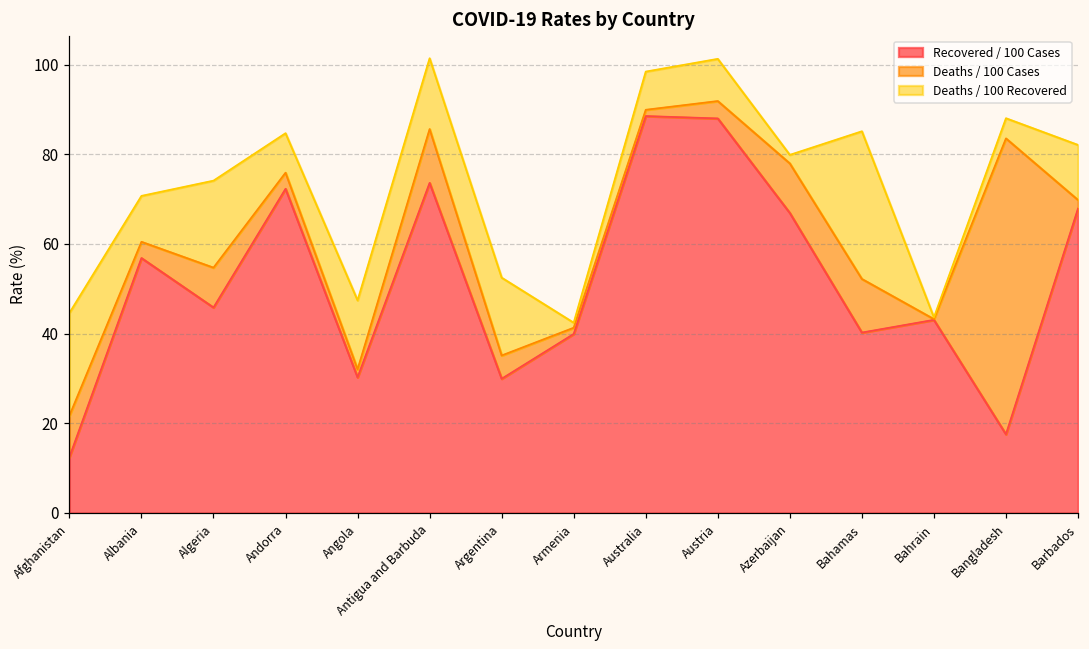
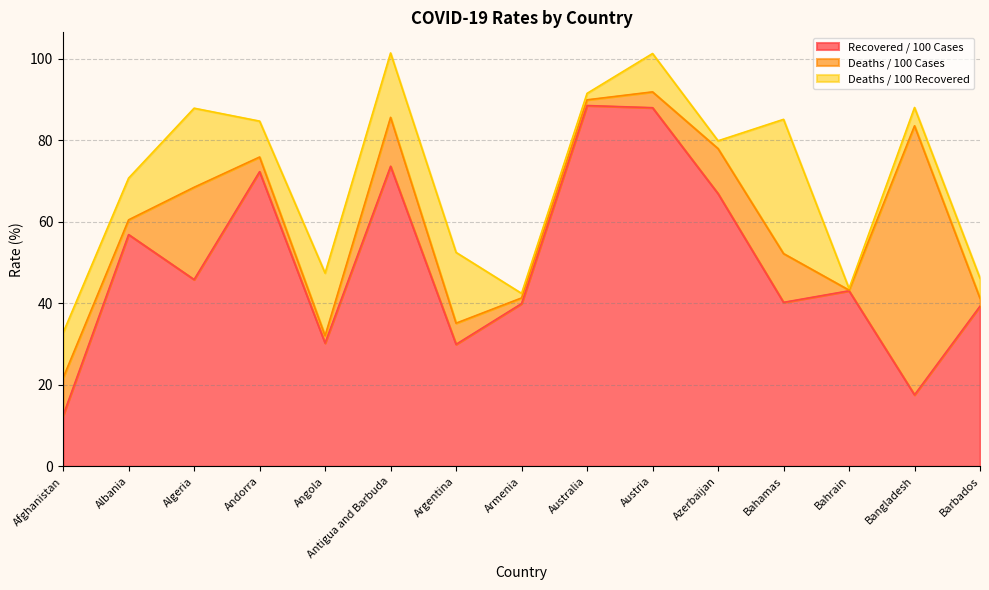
  {
    "Recovered / 100 Cases": {
      "Afghanistan": 12,
      "Albania": 57,
      "Algeria": 46,
      "Andorra": 72,
      "Angola": 30,
      "Antigua and Barbuda": 74,
      "Argentina": 30,
      "Armenia": 40,
      "Australia": 89,
      "Austria": 88,
      "Azerbaijan": 67,
      "Bahamas": 40,
      "Bangladesh": 18,
-     "Barbados": 68
+     "Barbados": 39
    },
    "Deaths / 100 Cases": {
      "Afghanistan": 9,
      "Albania": 4,
-     "Algeria": 9,
+     "Algeria": 23,
      "Andorra": 4,
      "Angola": 2,
      "Antigua and Barbuda": 12,
      "Argentina": 5,
      "Armenia": 1,
      "Australia": 1,
      "Austria": 4,
      "Azerbaijan": 11,
      "Bahamas": 12,
      "Bangladesh": 66,
      "Barbados": 2
    },
    "Deaths / 100 Recovered": {
-     "Afghanistan": 23,
+     "Afghanistan": 11,
      "Albania": 10,
      "Algeria": 19,
      "Andorra": 9,
      "Angola": 15,
      "Antigua and Barbuda": 16,
      "Argentina": 17,
      "Armenia": 1,
-     "Australia": 9,
+     "Australia": 2,
      "Austria": 9,
      "Azerbaijan": 2,
      "Bahamas": 33,
      "Bangladesh": 5,
-     "Barbados": 12
+     "Barbados": 5
    }
  }
